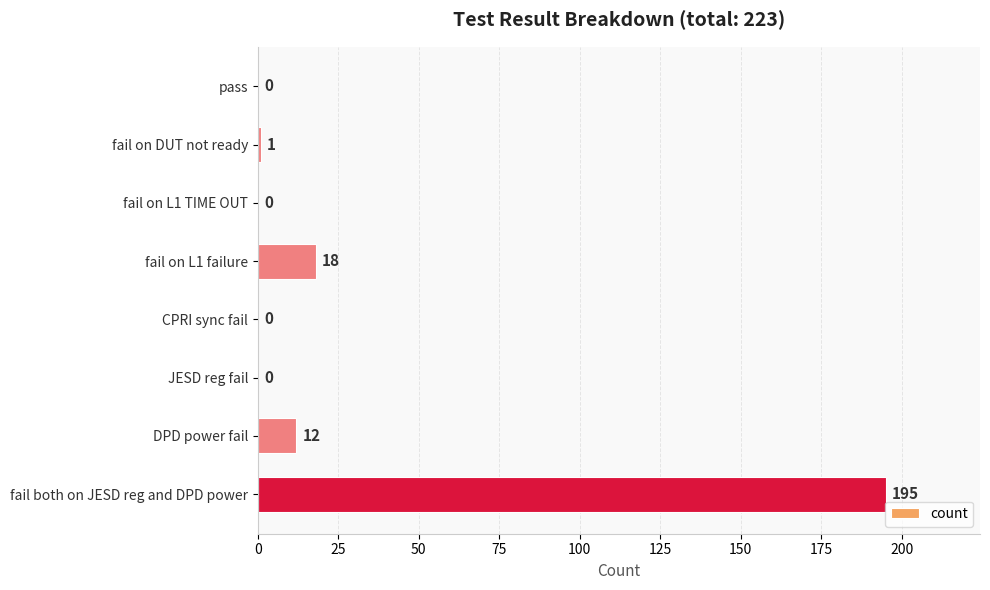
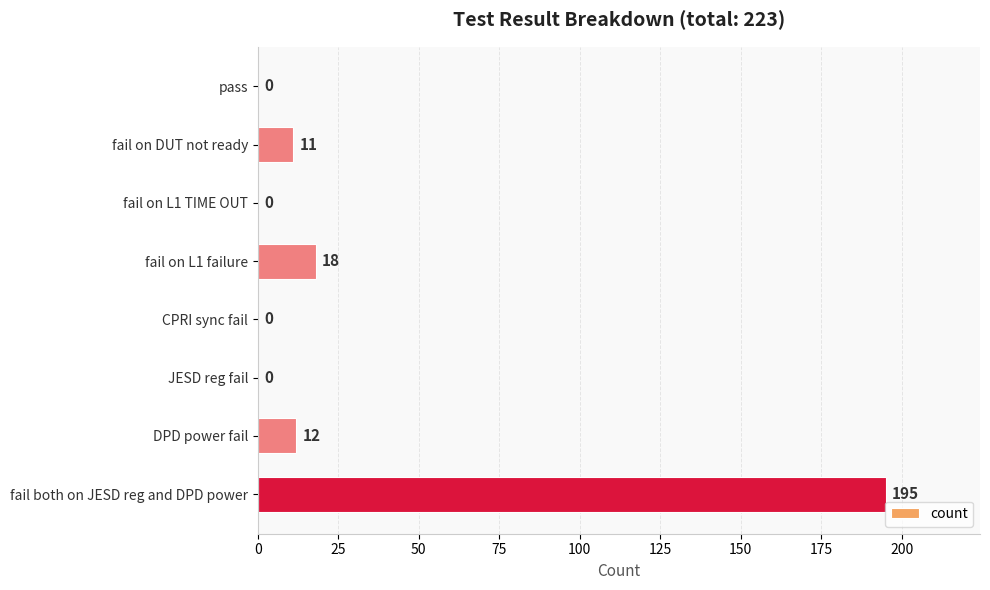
  {
    "pass": 0,
-   "fail on DUT not ready": 1,
+   "fail on DUT not ready": 11,
    "fail on L1 TIME OUT": 0,
    "fail on L1 failure": 18,
    "CPRI sync fail": 0,
    "JESD reg fail": 0,
    "DPD power fail": 12
  }
